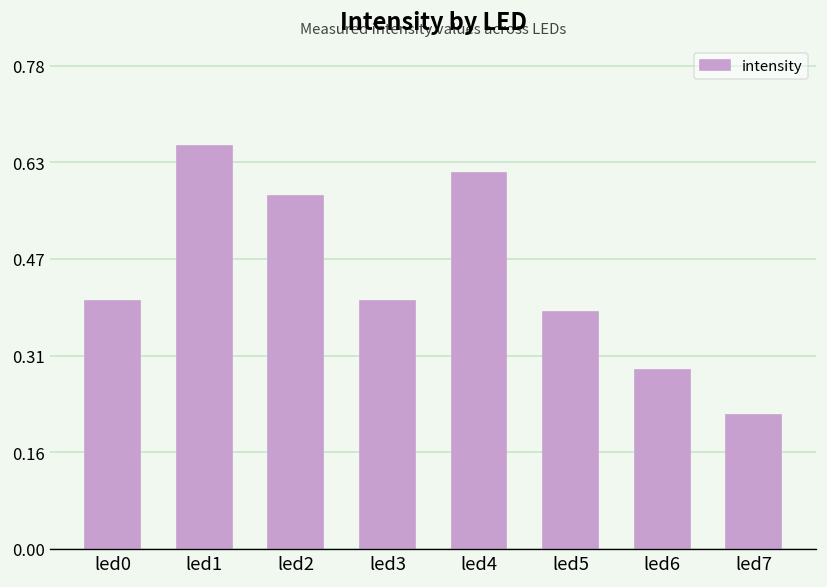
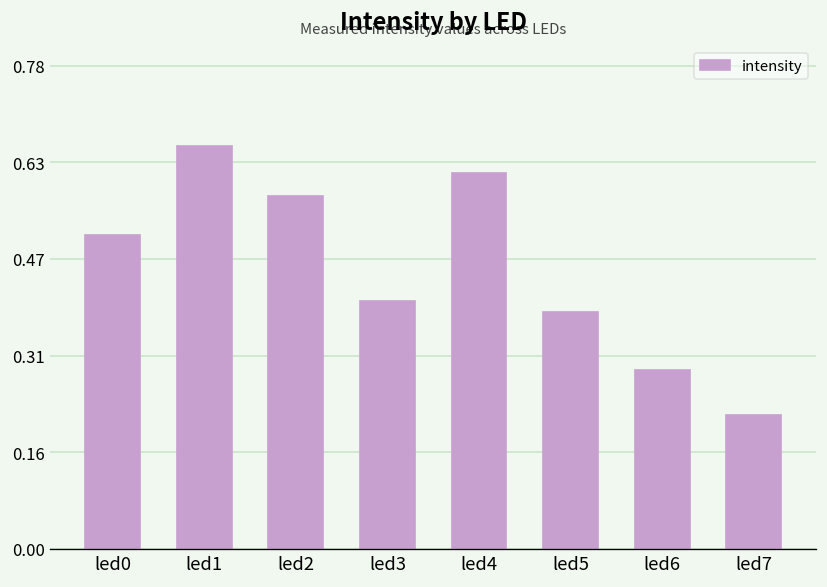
  {
-   "led0": 0.40,
+   "led0": 0.51,
    "led1": 0.65,
    "led2": 0.57,
    "led3": 0.40,
    "led4": 0.61,
    "led5": 0.38,
    "led6": 0.29,
    "led7": 0.22
  }
